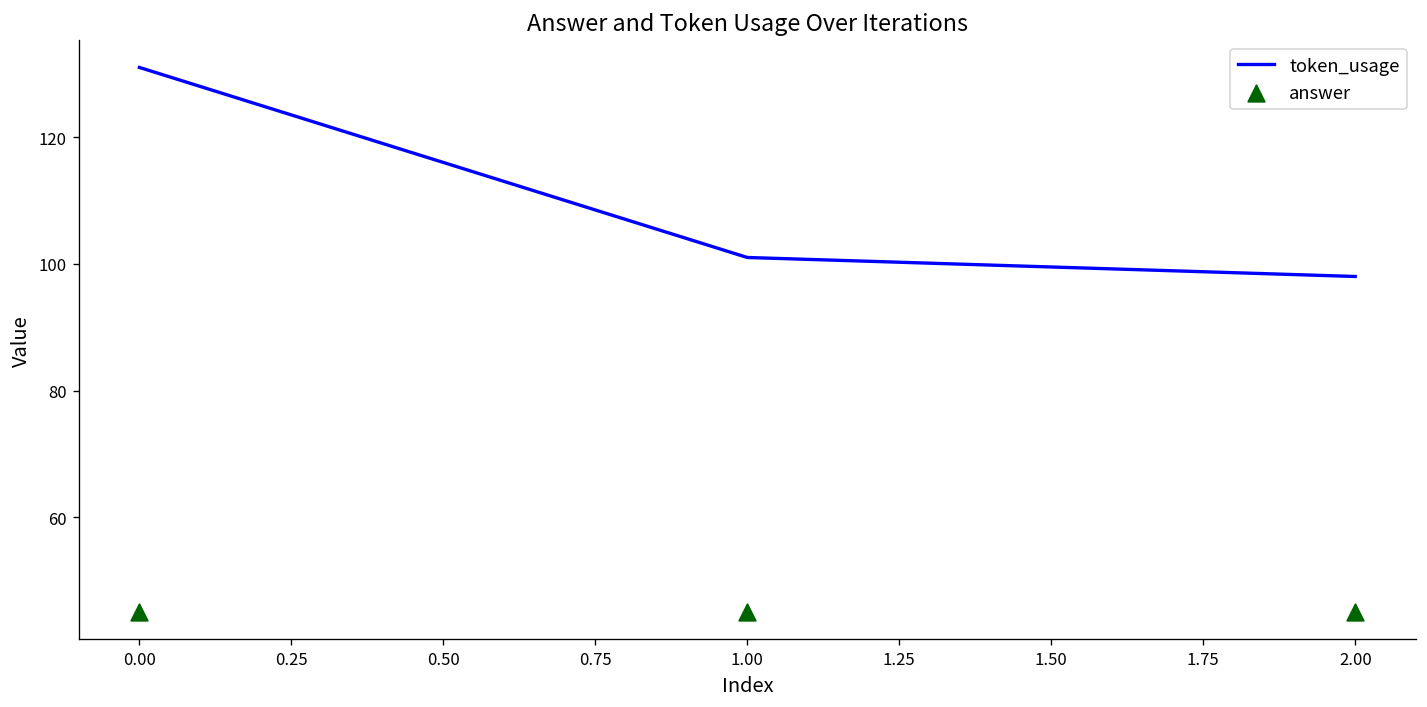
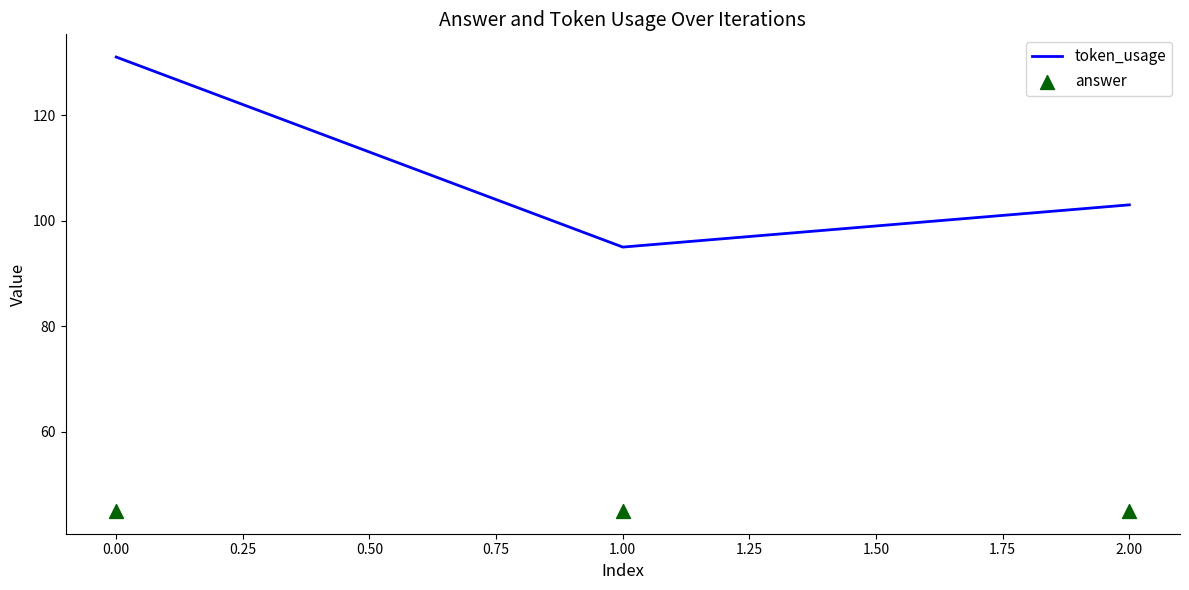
  {
    "token_usage": {
      "0.00": 131,
-     "1.00": 101,
-     "2.00": 98
+     "1.00": 95,
+     "2.00": 103
    }
  }
